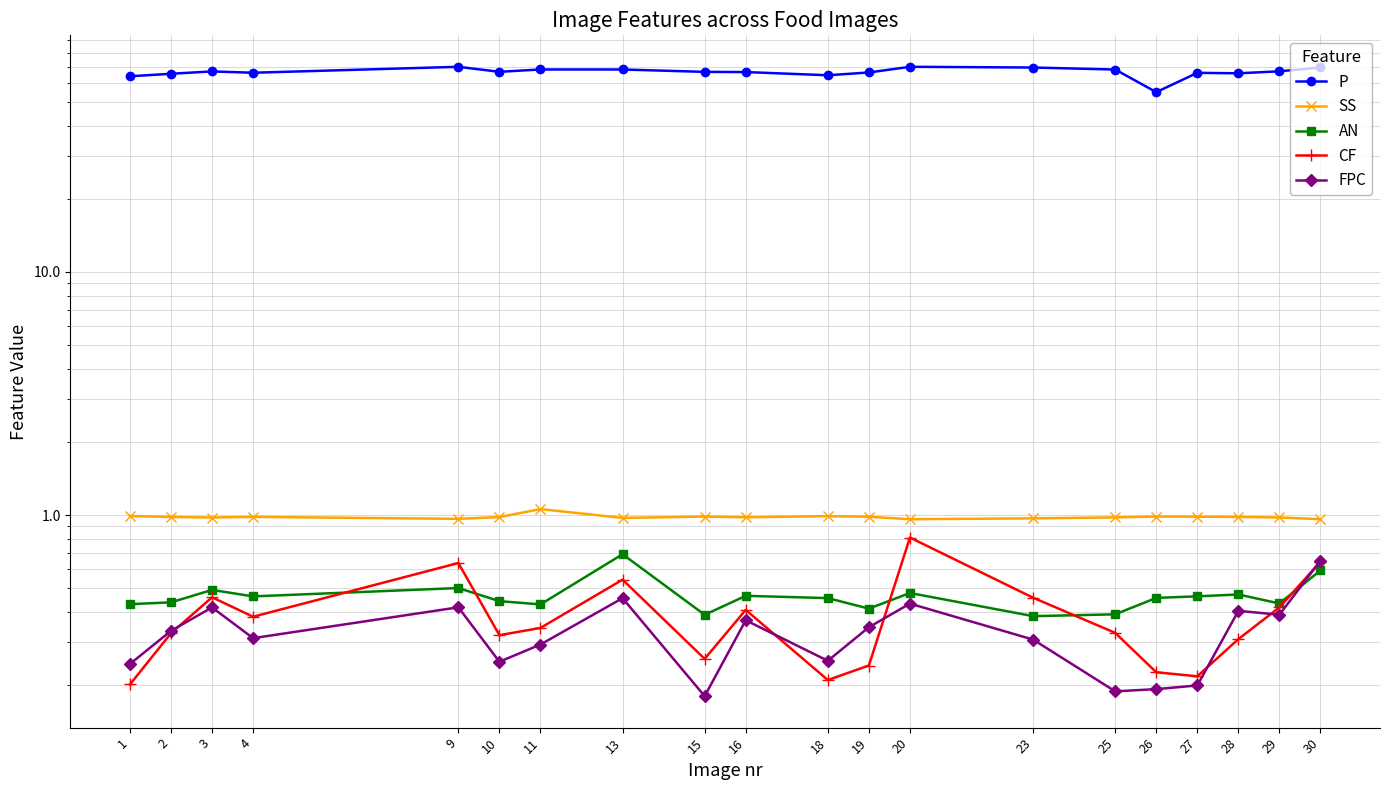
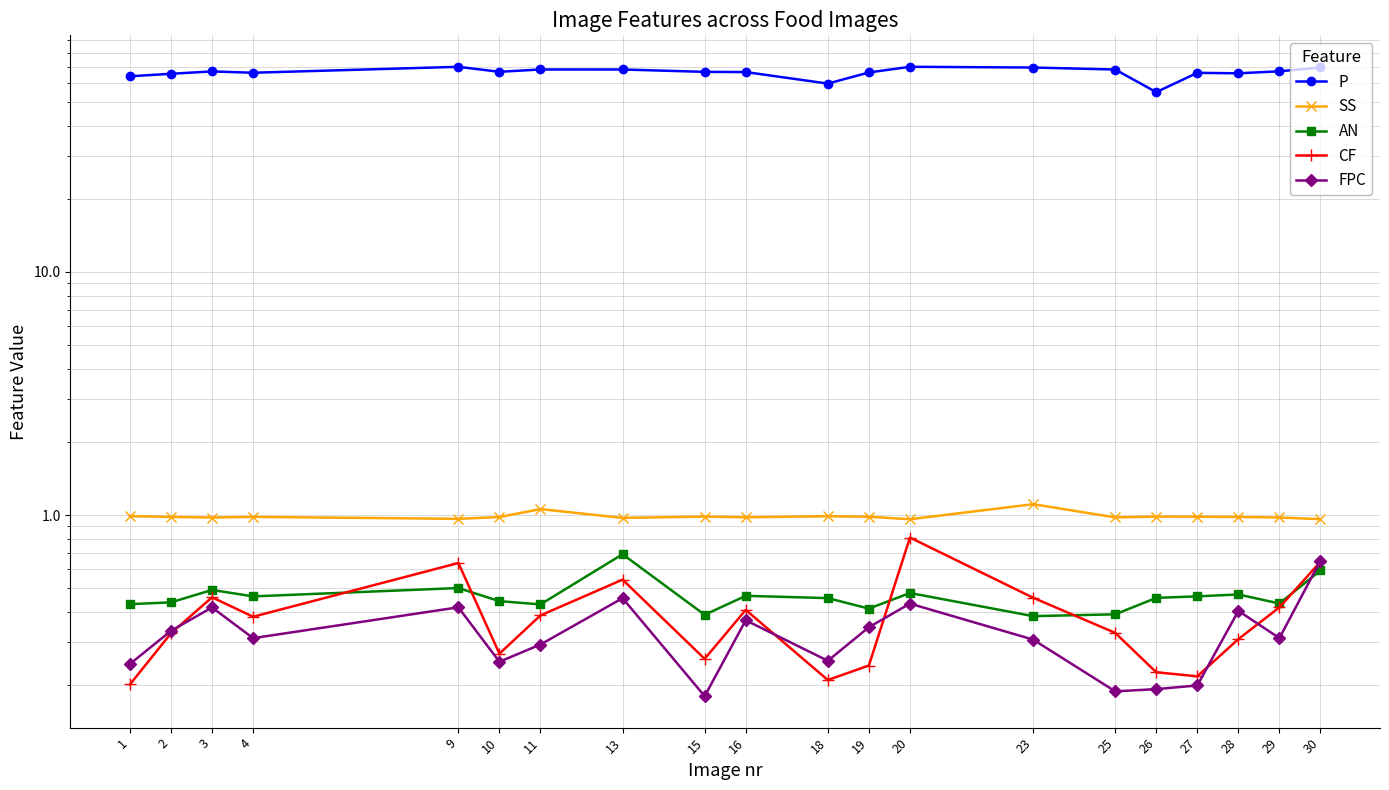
  {
    "P": {
      "1": 64,
      "2": 65,
      "3": 67,
      "4": 66,
      "9": 70,
      "10": 67,
      "11": 68,
      "13": 68,
      "15": 67,
      "16": 66,
-     "18": 64,
+     "18": 60,
      "19": 66,
      "20": 70,
      "23": 69,
      "25": 68,
      "26": 55,
      "27": 66,
      "28": 66,
      "29": 67
    },
    "SS": {
      "1": 0.99,
      "2": 0.98,
      "3": 0.98,
      "4": 0.98,
      "9": 0.96,
      "10": 0.98,
      "11": 1.1,
      "13": 0.97,
      "15": 0.99,
      "16": 0.98,
      "18": 0.99,
      "19": 0.98,
      "20": 0.96,
-     "23": 0.97,
+     "23": 1.1,
      "25": 0.98,
      "26": 0.99,
      "27": 0.98,
      "28": 0.98,
      "29": 0.98,
      "30": 0.96
    },
    "AN": {
      "1": 0.43,
      "2": 0.44,
      "3": 0.49,
      "4": 0.46,
      "9": 0.50,
      "10": 0.44,
      "11": 0.43,
      "13": 0.69,
      "15": 0.39,
      "16": 0.47,
      "18": 0.46,
      "19": 0.41,
      "20": 0.48,
      "23": 0.38,
      "25": 0.39,
      "26": 0.46,
      "27": 0.46,
      "28": 0.47,
      "29": 0.43,
      "30": 0.59
    },
    "CF": {
      "1": 0.20,
      "3": 0.46,
      "4": 0.38,
      "9": 0.63,
-     "10": 0.32,
-     "11": 0.34,
+     "10": 0.27,
+     "11": 0.39,
      "13": 0.54,
      "15": 0.26,
      "16": 0.41,
      "18": 0.21,
      "19": 0.24,
      "20": 0.81,
      "23": 0.46,
      "25": 0.33,
      "26": 0.23,
      "27": 0.22,
      "28": 0.31,
      "29": 0.42
    },
    "FPC": {
      "1": 0.24,
      "3": 0.42,
      "4": 0.31,
      "9": 0.42,
      "10": 0.25,
      "11": 0.29,
      "13": 0.46,
      "15": 0.18,
      "16": 0.37,
      "18": 0.25,
      "19": 0.35,
      "20": 0.43,
      "23": 0.31,
      "25": 0.19,
      "26": 0.19,
      "27": 0.20,
      "28": 0.40,
-     "29": 0.39
+     "29": 0.31
    }
  }
